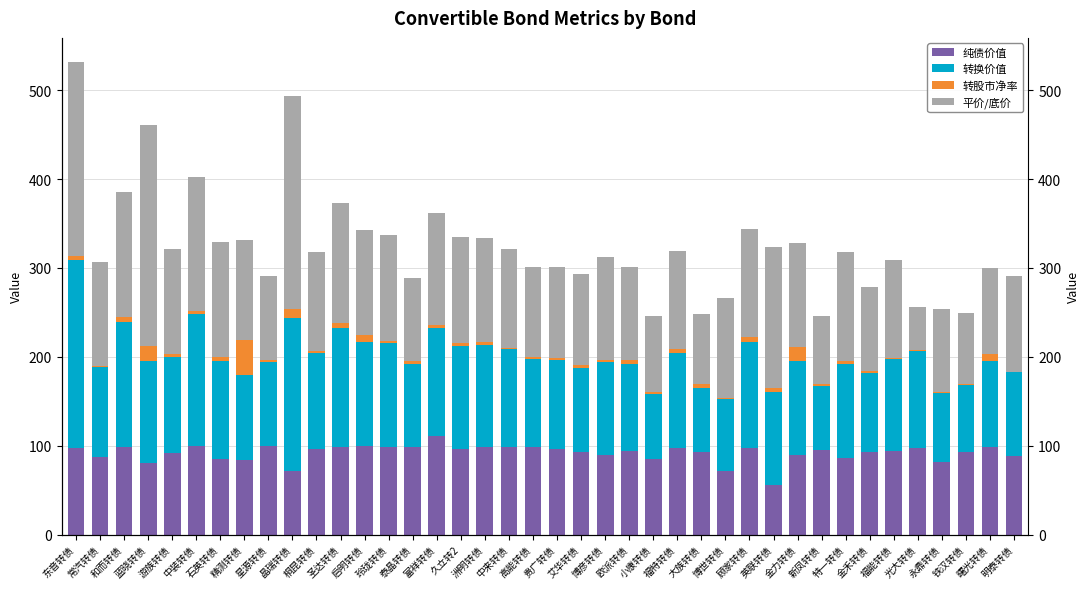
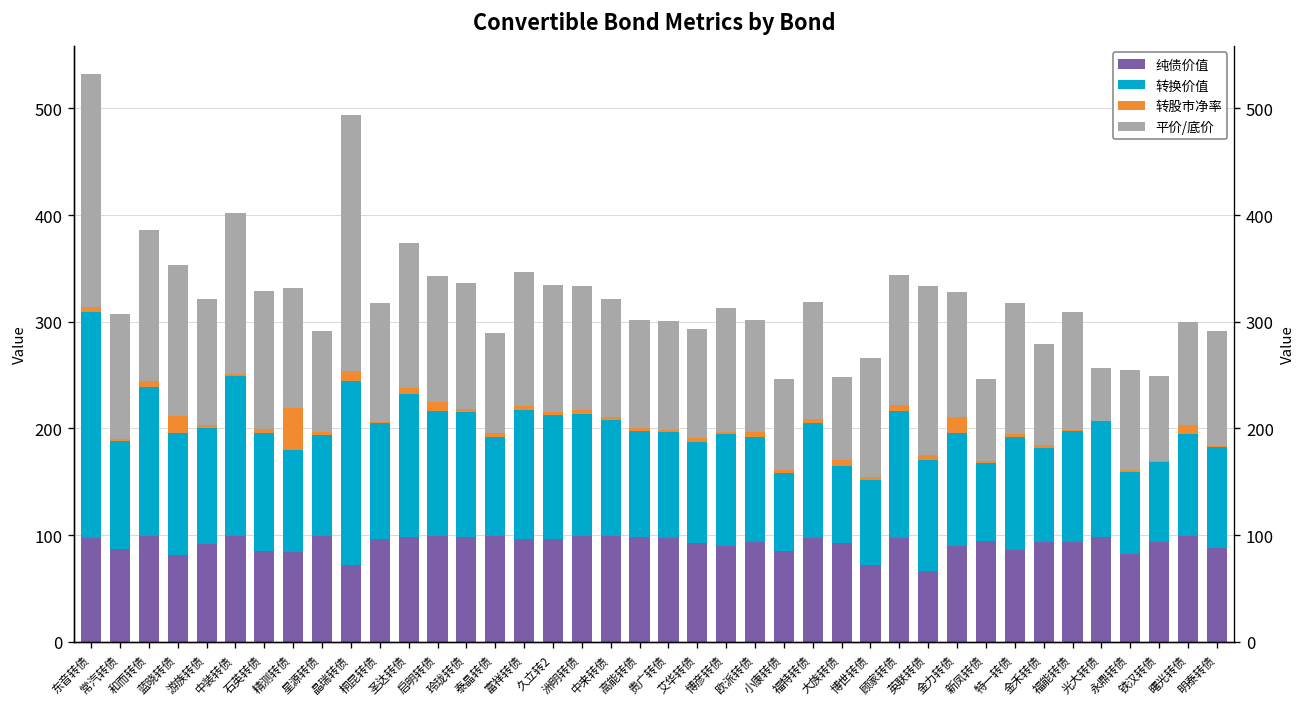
  {
    "纯债价值": {
      "东音转债": 100,
      "常汽转债": 90,
      "和而转债": 100,
      "蓝晓转债": 80,
      "游族转债": 90,
      "中装转债": 100,
      "石英转债": 90,
      "精测转债": 80,
      "星源转债": 100,
      "晶瑞转债": 70,
      "桐昆转债": 100,
      "圣达转债": 100,
      "启明转债": 100,
      "玲珑转债": 100,
      "泰晶转债": 100,
-     "富祥转债": 110,
+     "富祥转债": 100,
      "久立转2": 100,
      "洲明转债": 100,
      "中来转债": 100,
      "高能转债": 100,
      "贵广转债": 100,
      "艾华转债": 90,
      "博彦转债": 90,
      "欧派转债": 90,
      "小康转债": 90,
      "福特转债": 100,
      "大族转债": 90,
      "博世转债": 70,
      "顾家转债": 100,
-     "英联转债": 60,
+     "英联转债": 70,
      "金力转债": 90,
      "新凤转债": 90,
      "特一转债": 90,
      "金禾转债": 90,
      "福能转债": 90,
      "光大转债": 100,
      "永鼎转债": 80,
      "铁汉转债": 90,
      "曙光转债": 100,
      "明泰转债": 90
    },
    "转换价值": {
      "东音转债": 210,
      "常汽转债": 100,
      "和而转债": 140,
      "蓝晓转债": 110,
      "游族转债": 110,
      "中装转债": 150,
      "石英转债": 110,
      "精测转债": 100,
      "星源转债": 90,
      "晶瑞转债": 170,
      "桐昆转债": 110,
      "圣达转债": 130,
      "启明转债": 120,
      "玲珑转债": 120,
      "泰晶转债": 90,
      "富祥转债": 120,
      "久立转2": 120,
      "洲明转债": 120,
      "中来转债": 110,
      "高能转债": 100,
      "贵广转债": 100,
      "艾华转债": 90,
      "博彦转债": 100,
      "欧派转债": 100,
      "小康转债": 70,
      "福特转债": 110,
      "大族转债": 70,
      "博世转债": 80,
      "顾家转债": 120,
      "英联转债": 100,
      "金力转债": 110,
      "新凤转债": 70,
      "特一转债": 110,
      "金禾转债": 90,
      "福能转债": 100,
      "光大转债": 110,
      "永鼎转债": 80,
      "铁汉转债": 70,
      "曙光转债": 100,
      "明泰转债": 90
    },
    "转股市净率": {
      "东音转债": 10,
      "和而转债": 10,
      "蓝晓转债": 20,
      "游族转债": 0,
      "石英转债": 0,
      "精测转债": 40,
      "晶瑞转债": 10,
      "圣达转债": 10,
      "启明转债": 10,
      "泰晶转债": 0,
      "富祥转债": 0,
      "洲明转债": 0,
      "艾华转债": 0,
      "欧派转债": 0,
      "福特转债": 0,
      "大族转债": 0,
      "顾家转债": 10,
      "英联转债": 0,
      "金力转债": 20,
      "特一转债": 0,
      "曙光转债": 10
    },
    "平价/底价": {
      "东音转债": 220,
      "常汽转债": 120,
      "和而转债": 140,
-     "蓝晓转债": 250,
+     "蓝晓转债": 140,
      "游族转债": 120,
      "中装转债": 150,
      "石英转债": 130,
      "精测转债": 110,
      "星源转债": 100,
      "晶瑞转债": 240,
      "桐昆转债": 110,
      "圣达转债": 140,
      "启明转债": 120,
      "玲珑转债": 120,
      "泰晶转债": 90,
      "富祥转债": 130,
      "久立转2": 120,
      "洲明转债": 120,
      "中来转债": 110,
      "高能转债": 100,
      "贵广转债": 100,
      "艾华转债": 100,
      "博彦转债": 120,
      "欧派转债": 100,
      "小康转债": 90,
      "福特转债": 110,
      "大族转债": 80,
      "博世转债": 110,
      "顾家转债": 120,
      "英联转债": 160,
      "金力转债": 120,
      "新凤转债": 80,
      "特一转债": 120,
      "金禾转债": 90,
      "福能转债": 110,
      "光大转债": 50,
      "永鼎转债": 90,
      "铁汉转债": 80,
      "曙光转债": 100,
      "明泰转债": 110
    }
  }
